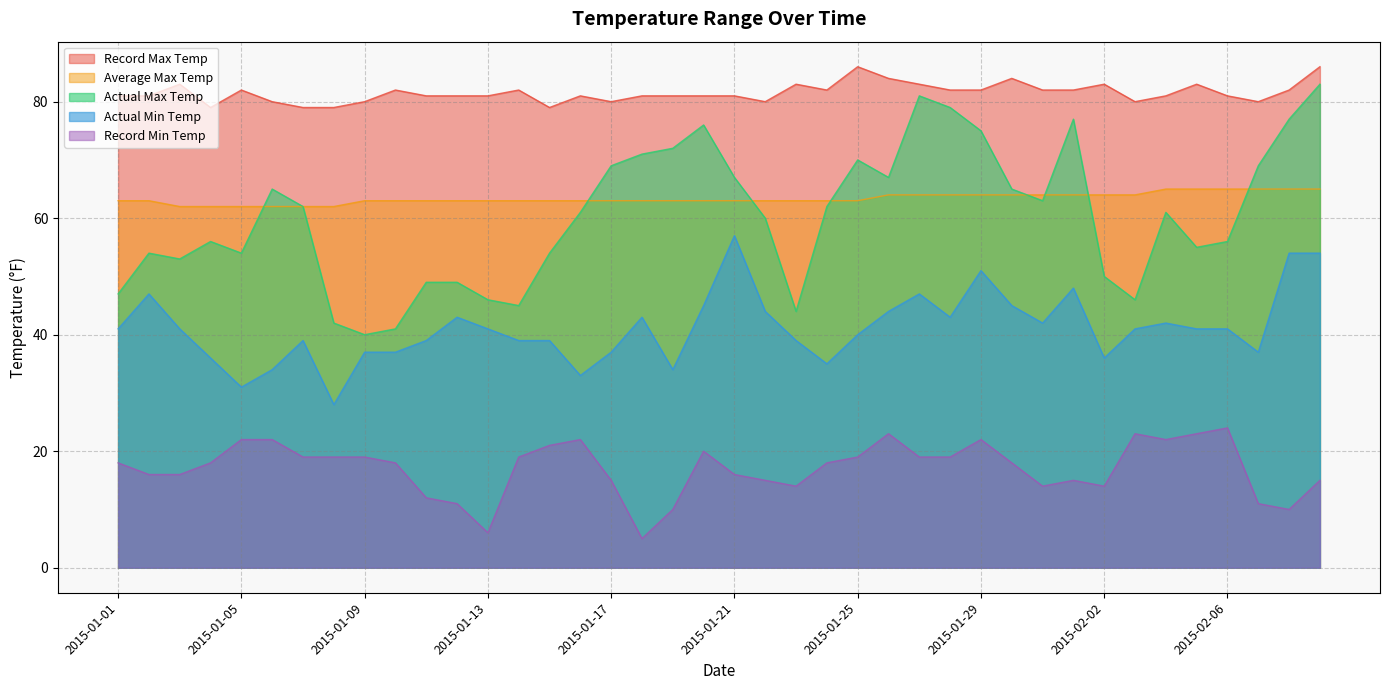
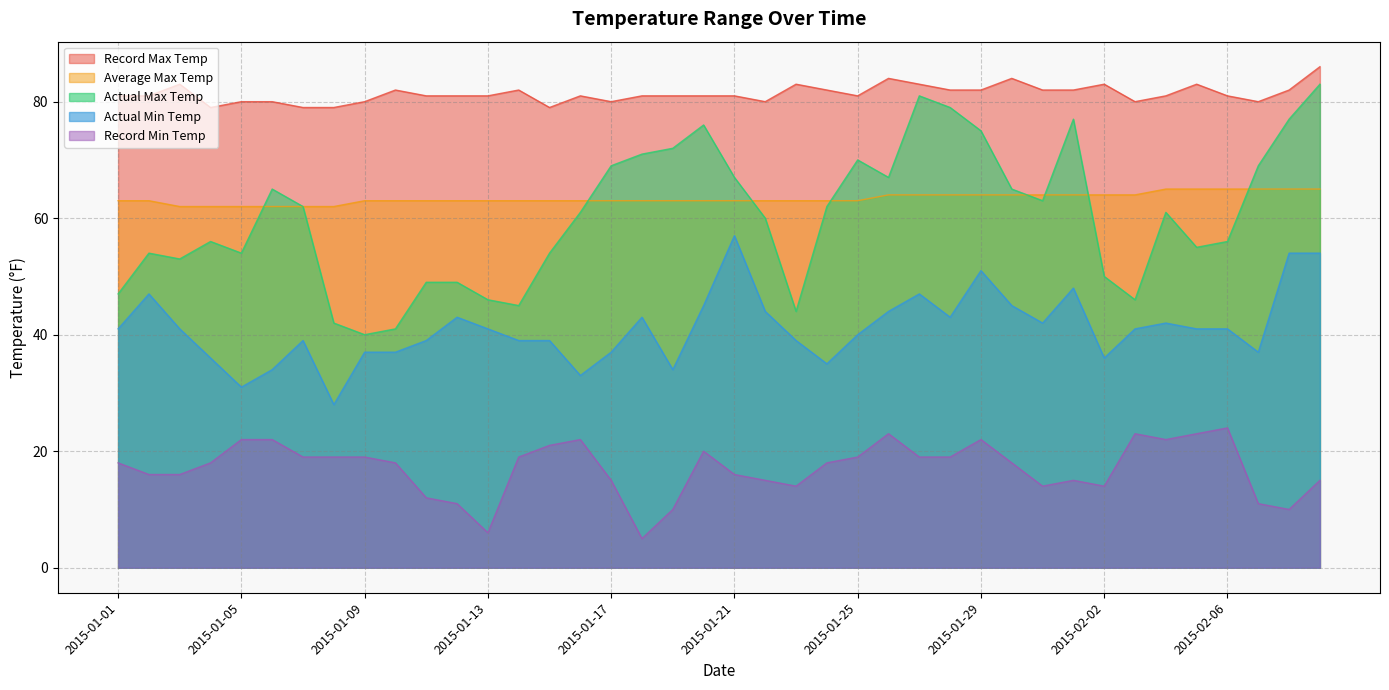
  {
    "Record Max Temp": {
-     "2015-01-05": 82,
+     "2015-01-05": 80,
      "2015-01-09": 80,
      "2015-01-13": 81,
      "2015-01-17": 80,
      "2015-01-21": 81,
-     "2015-01-25": 86,
+     "2015-01-25": 81,
      "2015-01-29": 82,
      "2015-02-02": 83,
      "2015-02-06": 81
    },
    "Average Max Temp": {
      "2015-01-01": 63,
      "2015-01-05": 62,
      "2015-01-09": 63,
      "2015-01-13": 63,
      "2015-01-17": 63,
      "2015-01-21": 63,
      "2015-01-25": 63,
      "2015-01-29": 64,
      "2015-02-02": 64,
      "2015-02-06": 65
    },
    "Actual Max Temp": {
      "2015-01-01": 47,
      "2015-01-05": 54,
      "2015-01-09": 40,
      "2015-01-13": 46,
      "2015-01-17": 69,
      "2015-01-21": 67,
      "2015-01-25": 70,
      "2015-01-29": 75,
      "2015-02-02": 50,
      "2015-02-06": 56
    },
    "Actual Min Temp": {
      "2015-01-01": 41,
      "2015-01-05": 31,
      "2015-01-09": 37,
      "2015-01-13": 41,
      "2015-01-17": 37,
      "2015-01-21": 57,
      "2015-01-25": 40,
      "2015-01-29": 51,
      "2015-02-02": 36,
      "2015-02-06": 41
    },
    "Record Min Temp": {
      "2015-01-01": 18,
      "2015-01-05": 22,
      "2015-01-09": 19,
      "2015-01-13": 6,
      "2015-01-17": 15,
      "2015-01-21": 16,
      "2015-01-25": 19,
      "2015-01-29": 22,
      "2015-02-02": 14,
      "2015-02-06": 24
    }
  }
